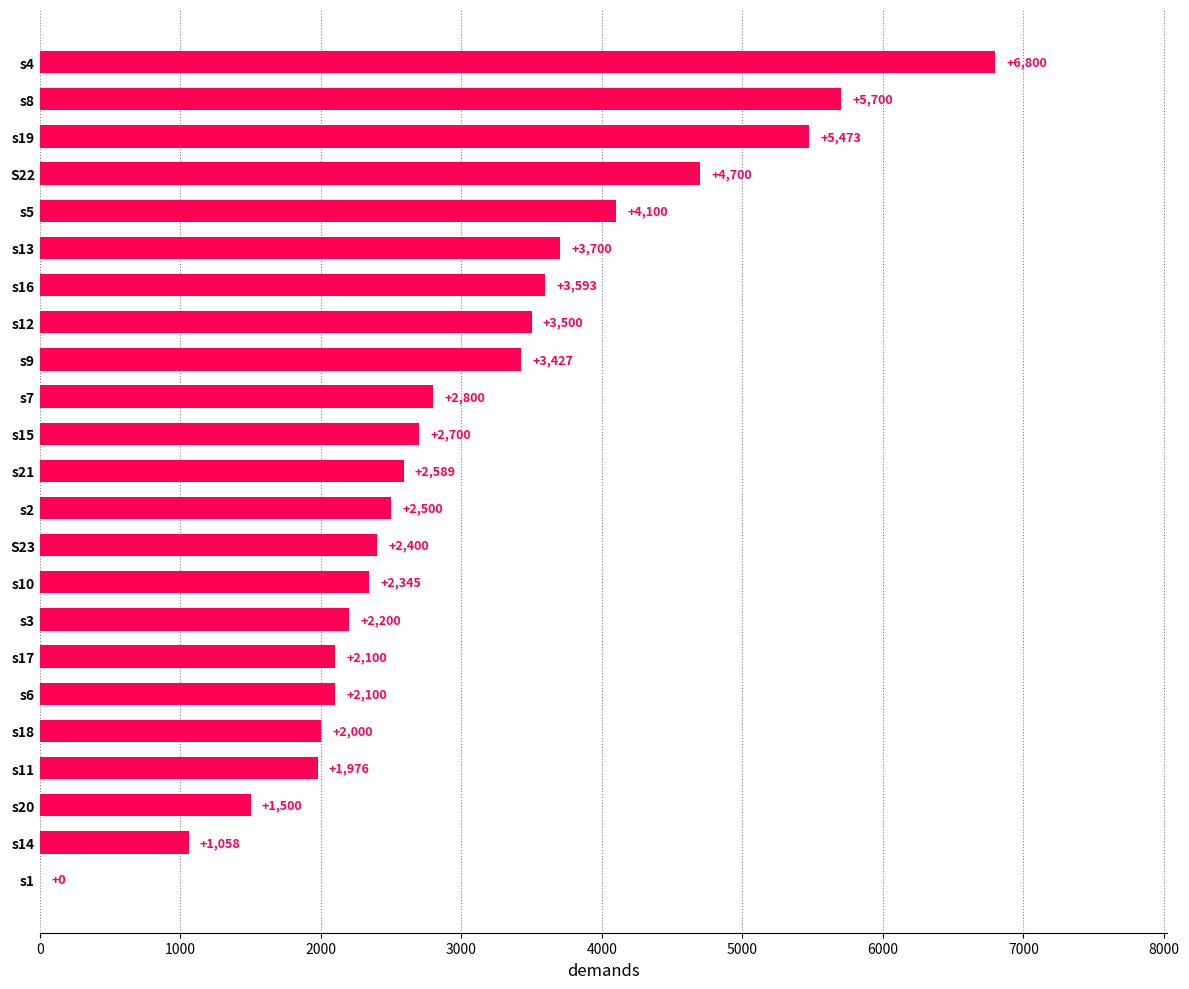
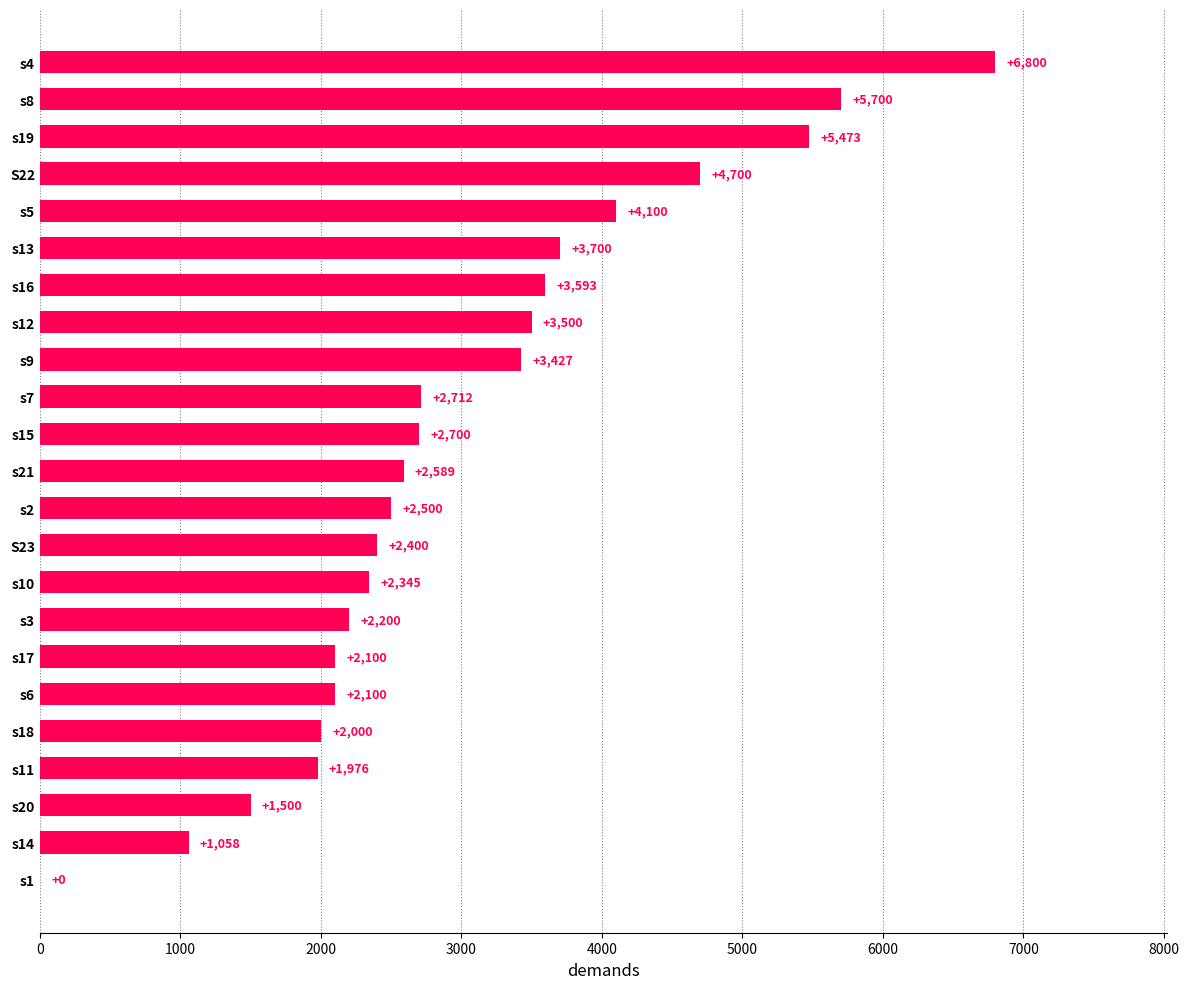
  {
    "s4": "+6,800",
    "s8": "+5,700",
    "s19": "+5,473",
    "S22": "+4,700",
    "s5": "+4,100",
    "s13": "+3,700",
    "s16": "+3,593",
    "s12": "+3,500",
    "s9": "+3,427",
-   "s7": "+2,800",
+   "s7": "+2,712",
    "s15": "+2,700",
    "s21": "+2,589",
    "s2": "+2,500",
    "S23": "+2,400",
    "s10": "+2,345",
    "s3": "+2,200",
    "s17": "+2,100",
    "s6": "+2,100",
    "s18": "+2,000",
    "s11": "+1,976",
    "s20": "+1,500",
    "s14": "+1,058",
    "s1": "+0"
  }
